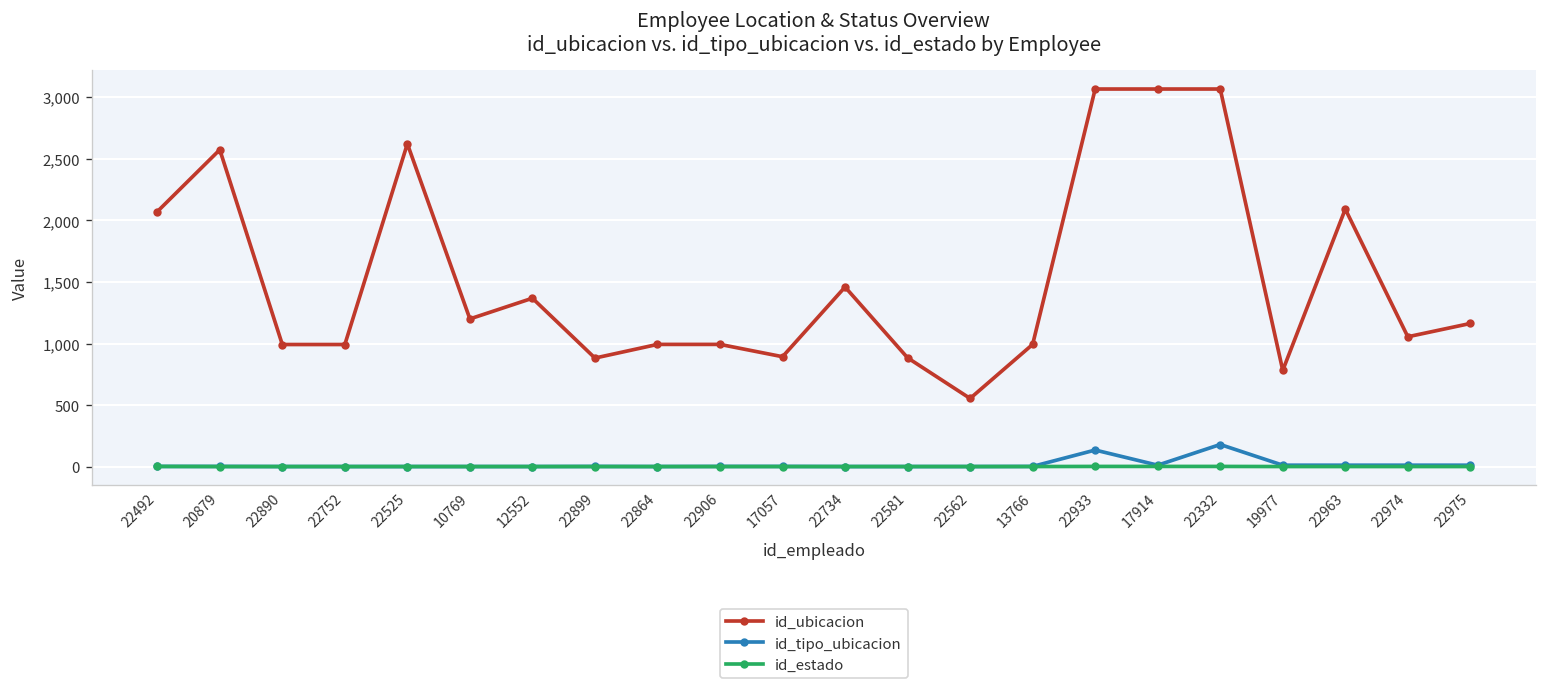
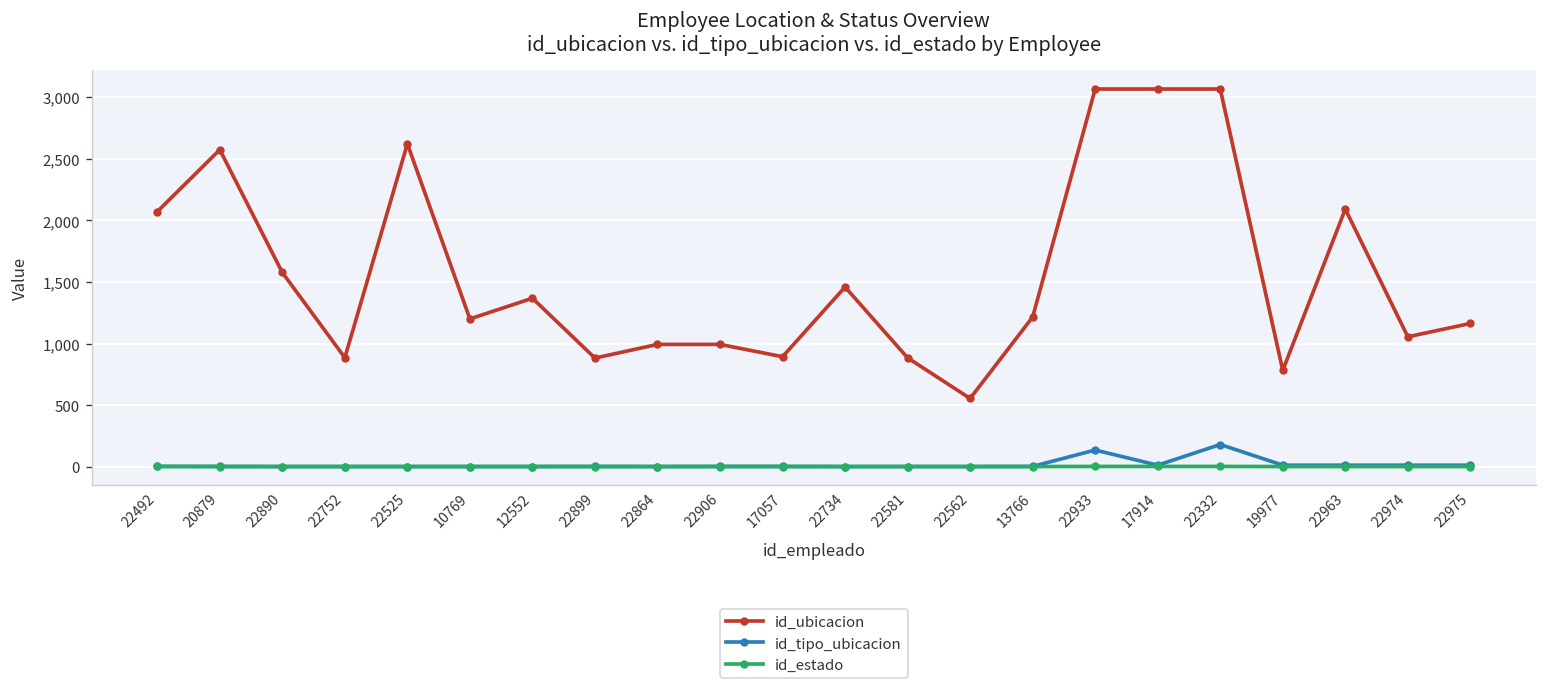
  {
    "id_ubicacion": {
      "22492": "2,070",
      "20879": "2,570",
-     "22890": "990",
-     "22752": "990",
+     "22890": "1,580",
+     "22752": "890",
      "22525": "2,620",
      "10769": "1,200",
      "12552": "1,370",
      "22899": "880",
      "22864": "990",
      "22906": "990",
      "17057": "890",
      "22734": "1,460",
      "22581": "880",
      "22562": "550",
-     "13766": "990",
+     "13766": "1,220",
      "22933": "3,070",
      "17914": "3,070",
      "22332": "3,070",
      "19977": "780",
      "22963": "2,090",
      "22974": "1,060",
      "22975": "1,160"
    },
    "id_tipo_ubicacion": {
      "22933": "140",
      "22332": "180"
    },
    "id_estado": {
      "22933": "0",
      "22332": "0"
    }
  }
